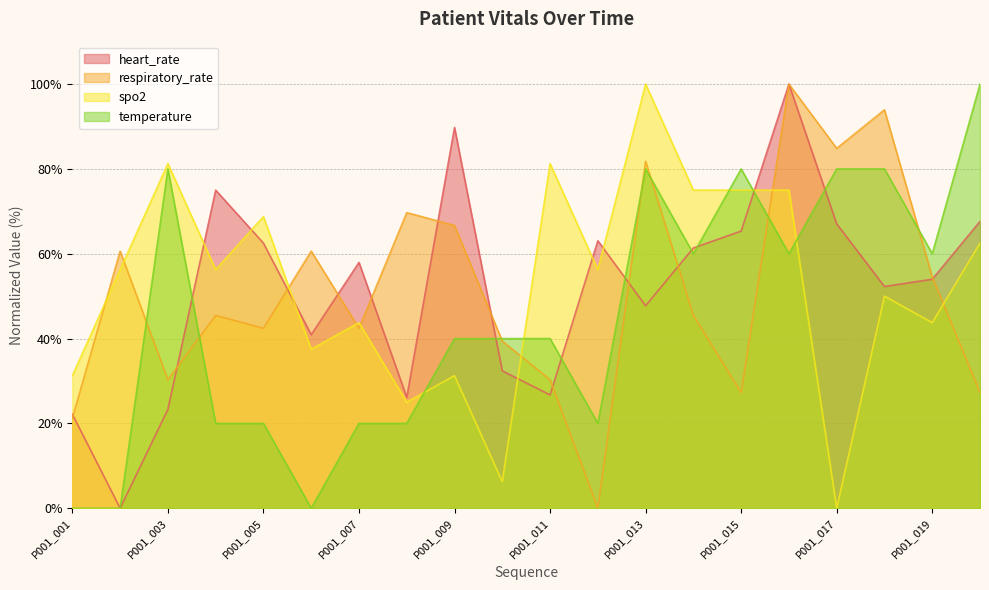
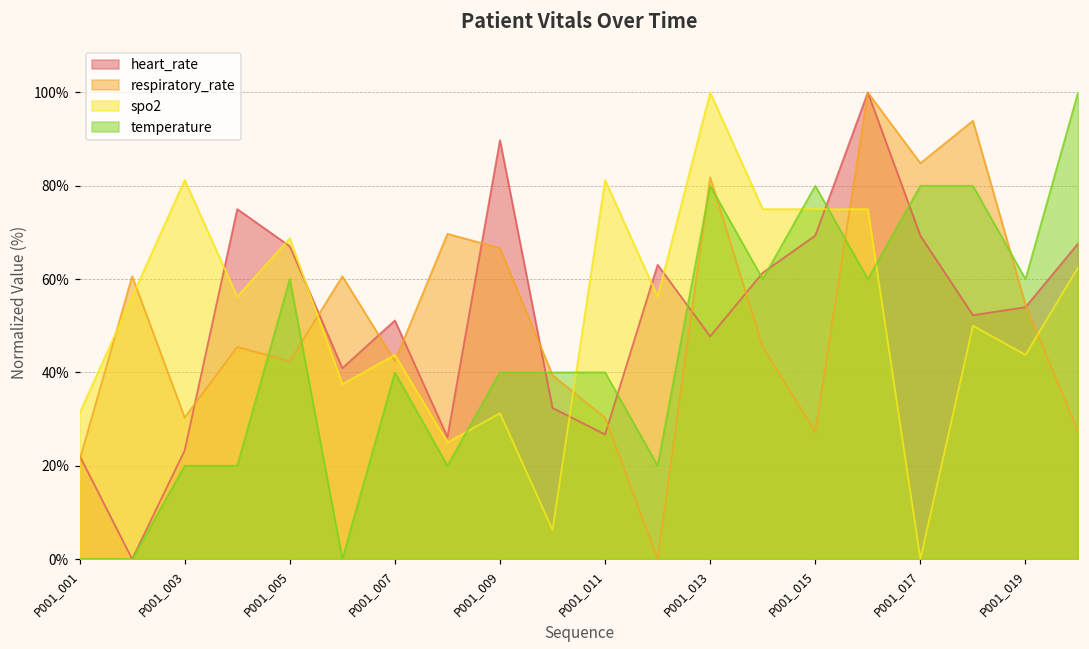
  {
    "heart_rate": {
      "P001_001": "22%",
      "P001_003": "23%",
-     "P001_005": "63%",
-     "P001_007": "58%",
+     "P001_005": "67%",
+     "P001_007": "51%",
      "P001_009": "90%",
      "P001_011": "27%",
      "P001_013": "48%",
-     "P001_015": "65%",
-     "P001_017": "67%"
+     "P001_015": "69%",
+     "P001_017": "69%"
    },
    "temperature": {
      "P001_001": "0%",
-     "P001_003": "80%",
-     "P001_005": "20%",
-     "P001_007": "20%",
+     "P001_003": "20%",
+     "P001_005": "60%",
+     "P001_007": "40%",
      "P001_009": "40%",
      "P001_011": "40%",
      "P001_013": "80%",
      "P001_015": "80%",
      "P001_017": "80%",
      "P001_019": "60%"
    }
  }
